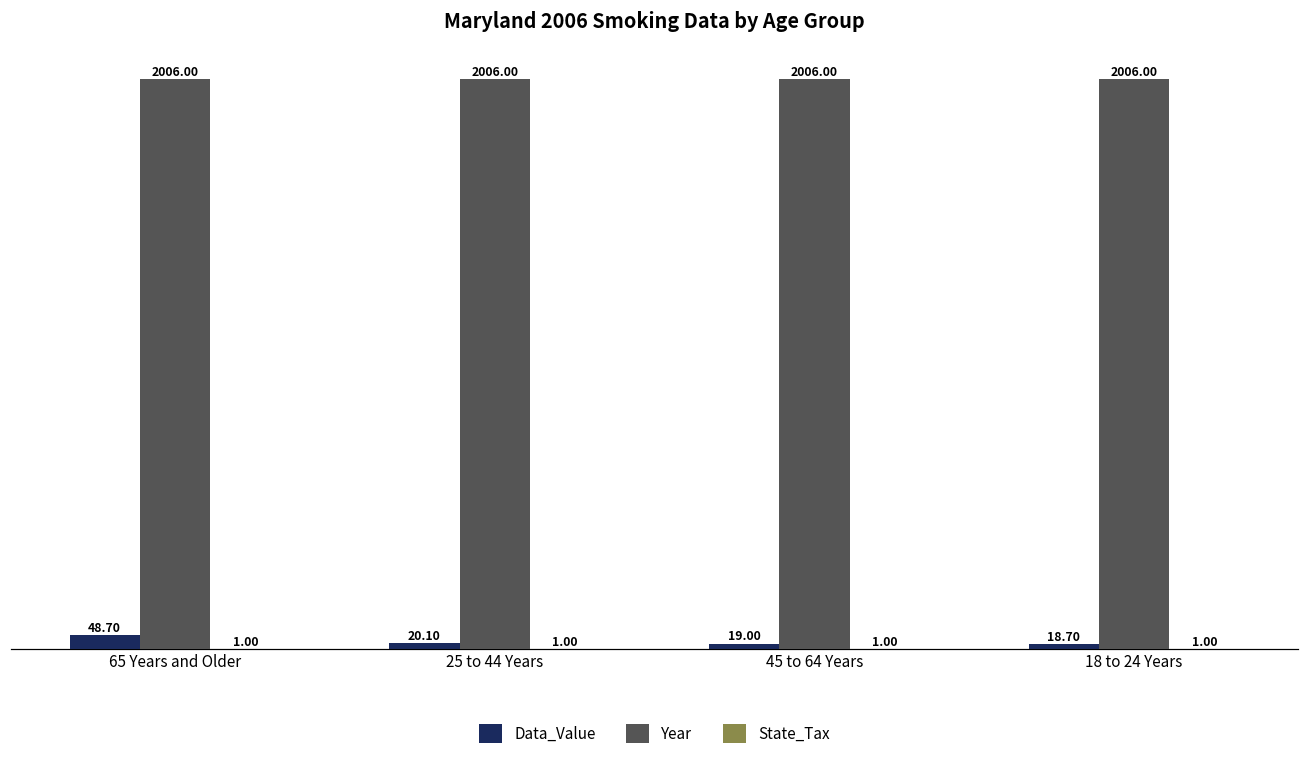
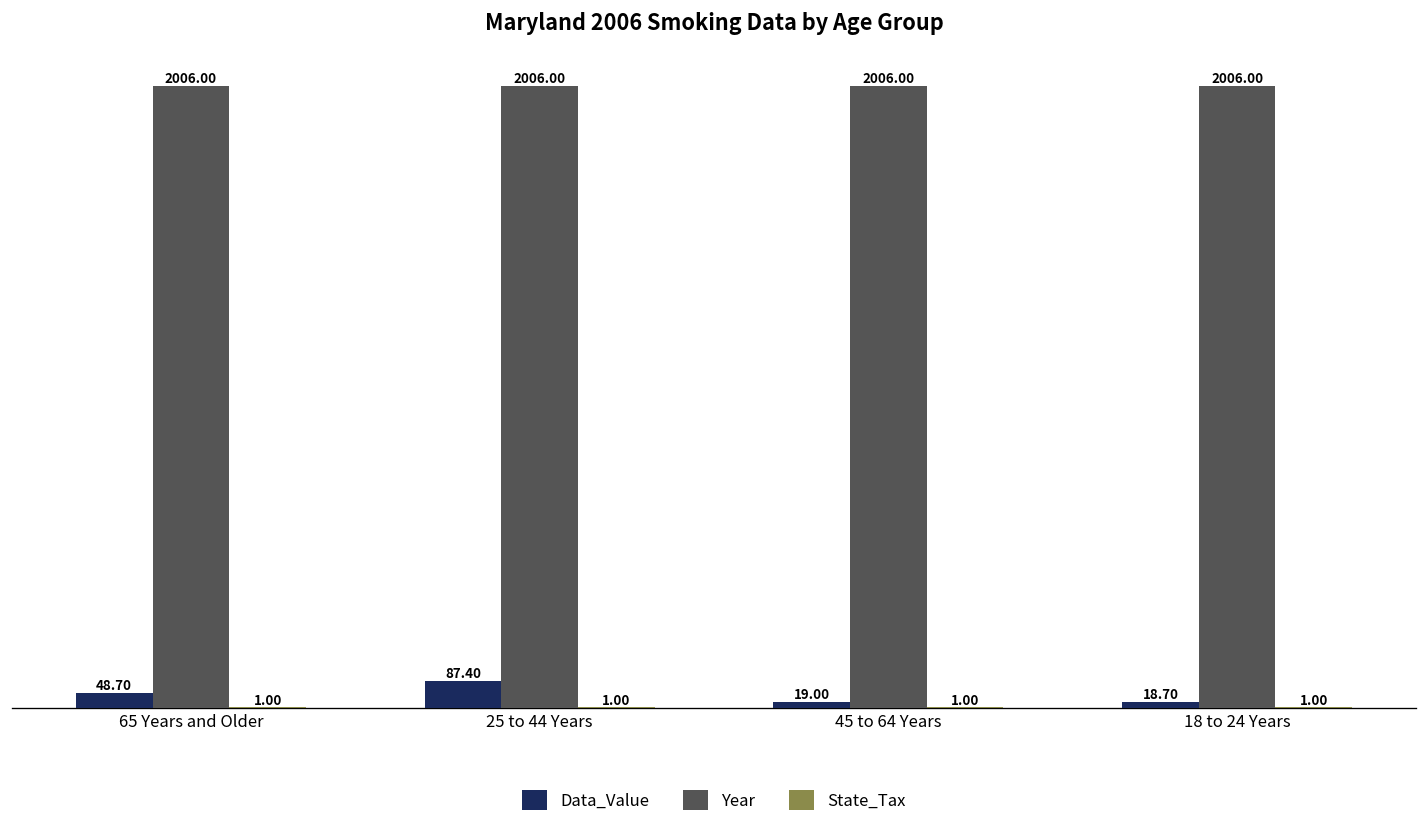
  {
    "Data_Value": {
      "65 Years and Older": 48.70,
-     "25 to 44 Years": 20.10,
+     "25 to 44 Years": 87.40,
      "45 to 64 Years": 19.00,
      "18 to 24 Years": 18.70
    },
    "Year": {
      "65 Years and Older": 2006.00,
      "25 to 44 Years": 2006.00,
      "45 to 64 Years": 2006.00,
      "18 to 24 Years": 2006.00
    },
    "State_Tax": {
      "65 Years and Older": 1.00,
      "25 to 44 Years": 1.00,
      "45 to 64 Years": 1.00,
      "18 to 24 Years": 1.00
    }
  }
